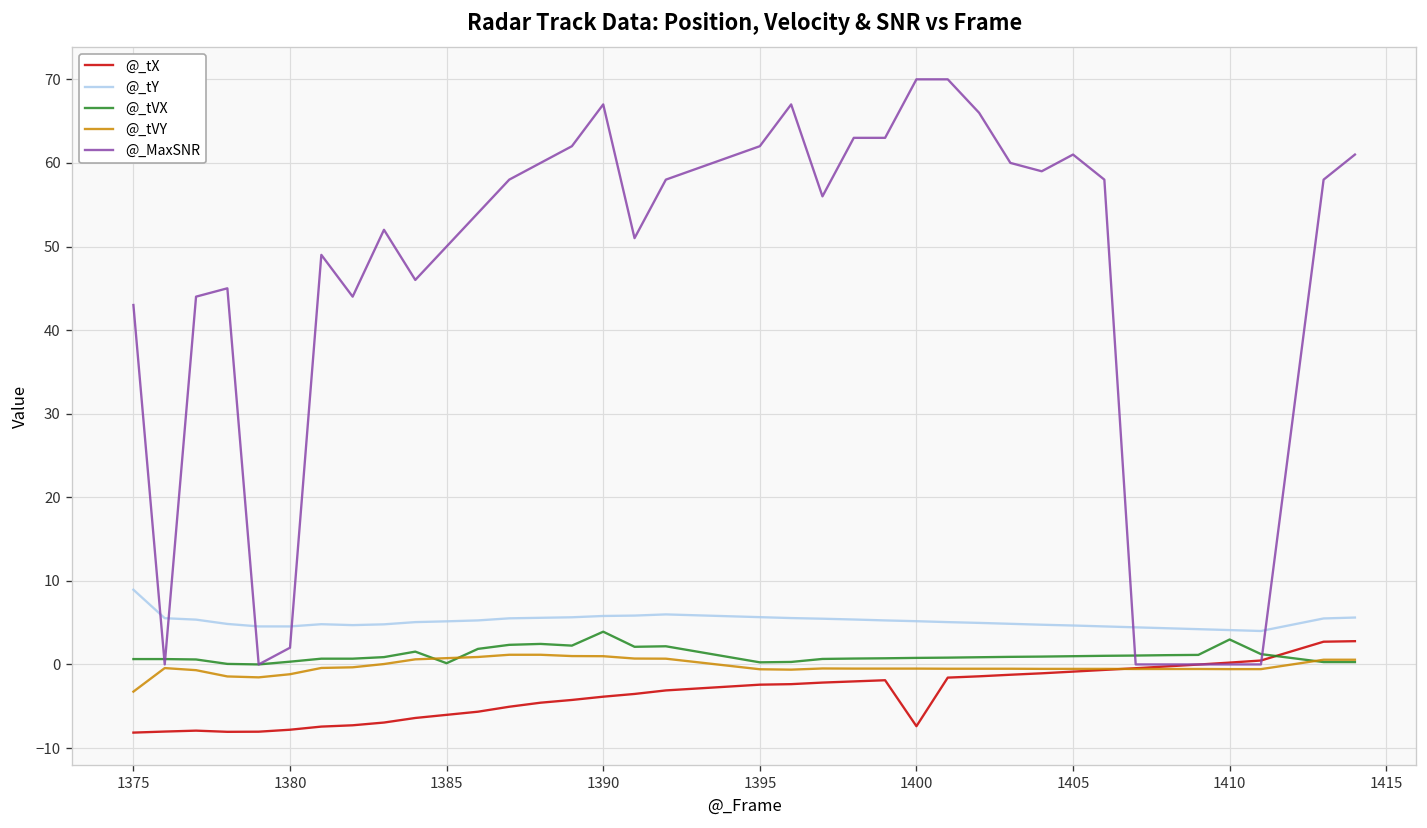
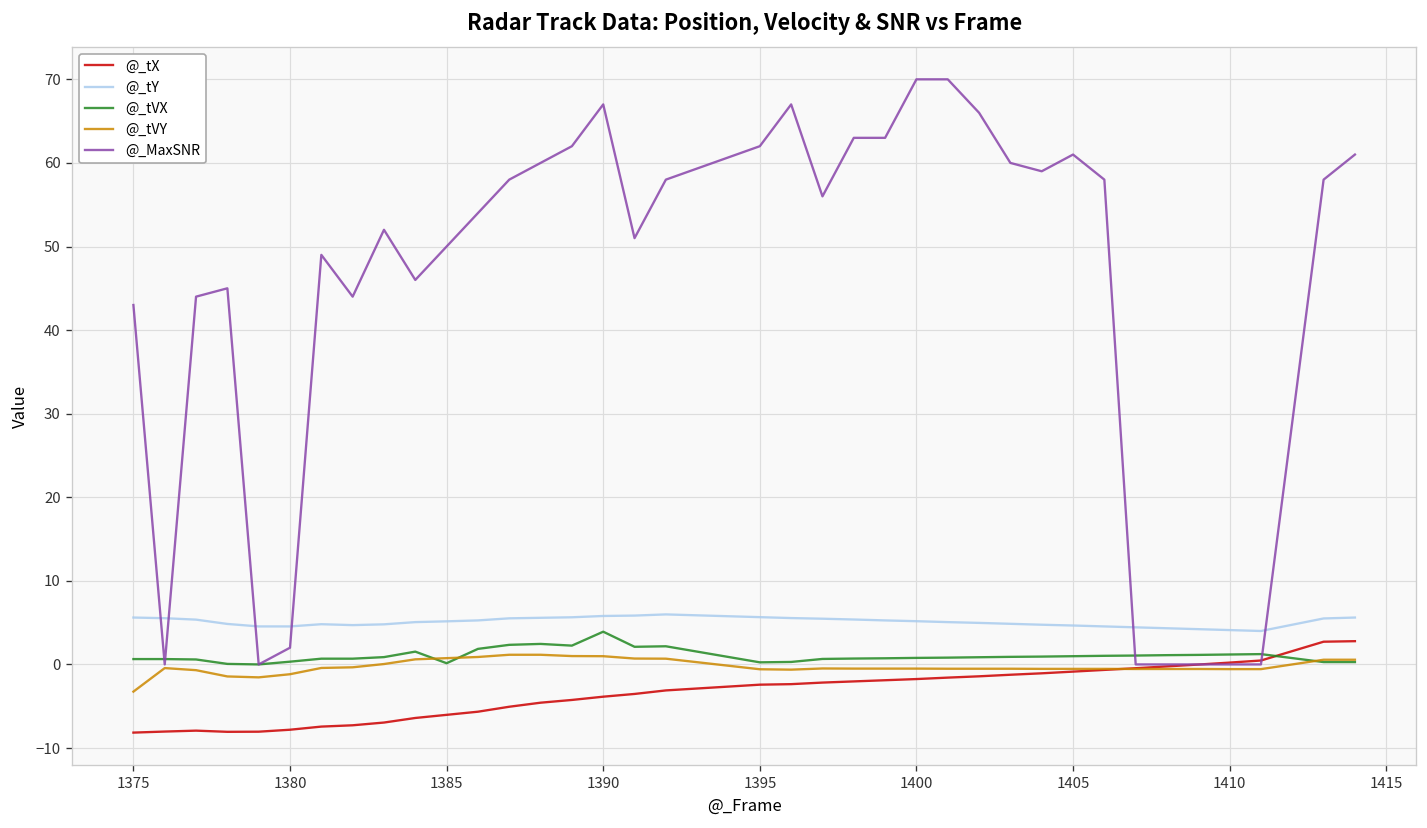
  {
    "@_tX": {
      "1375": -8,
      "1380": -8,
      "1385": -6,
      "1390": -4,
      "1395": -2,
-     "1400": -7
+     "1400": -2
    },
    "@_tY": {
-     "1375": 9,
+     "1375": 6,
      "1380": 5,
      "1385": 5,
      "1390": 6,
      "1395": 6,
      "1400": 5,
      "1405": 5,
      "1410": 4
    },
    "@_tVX": {
      "1375": 1,
      "1380": 0,
      "1385": 0,
      "1390": 4,
      "1395": 0,
      "1400": 1,
      "1405": 1,
-     "1410": 3
+     "1410": 1
    },
    "@_tVY": {
      "1375": -3,
      "1380": -1,
      "1385": 1,
      "1390": 1,
      "1395": -1,
      "1400": -1,
      "1410": -1
    },
    "@_MaxSNR": {
      "1375": 43,
      "1380": 2,
      "1385": 50,
      "1390": 67,
      "1395": 62,
      "1400": 70,
      "1405": 61
    }
  }
